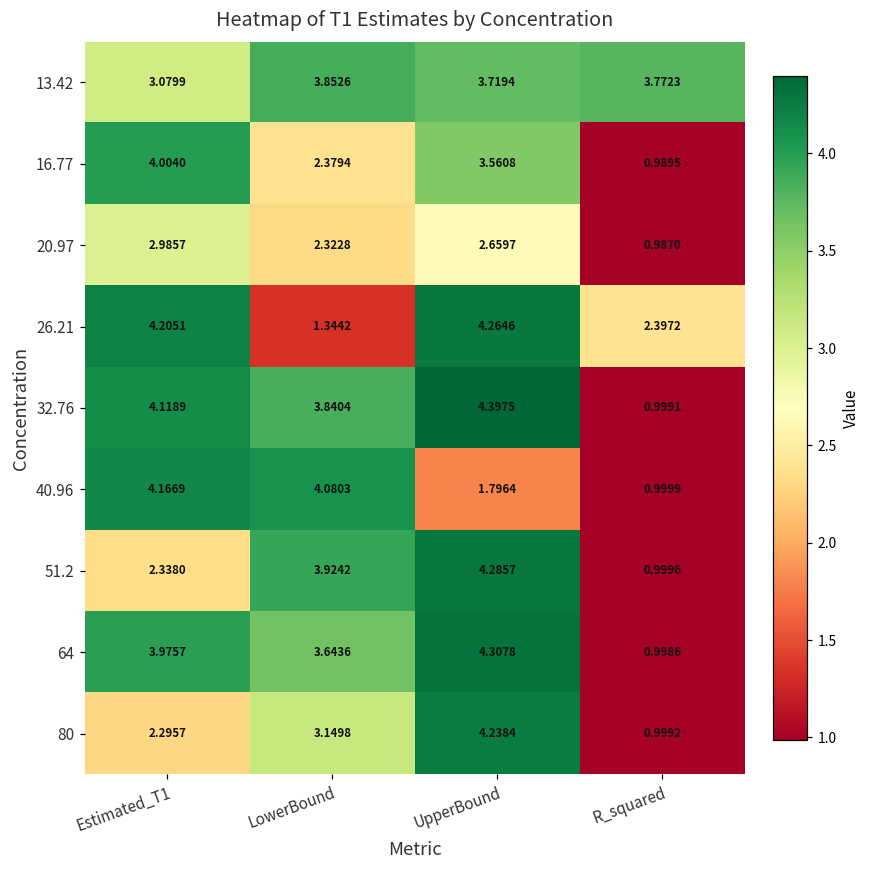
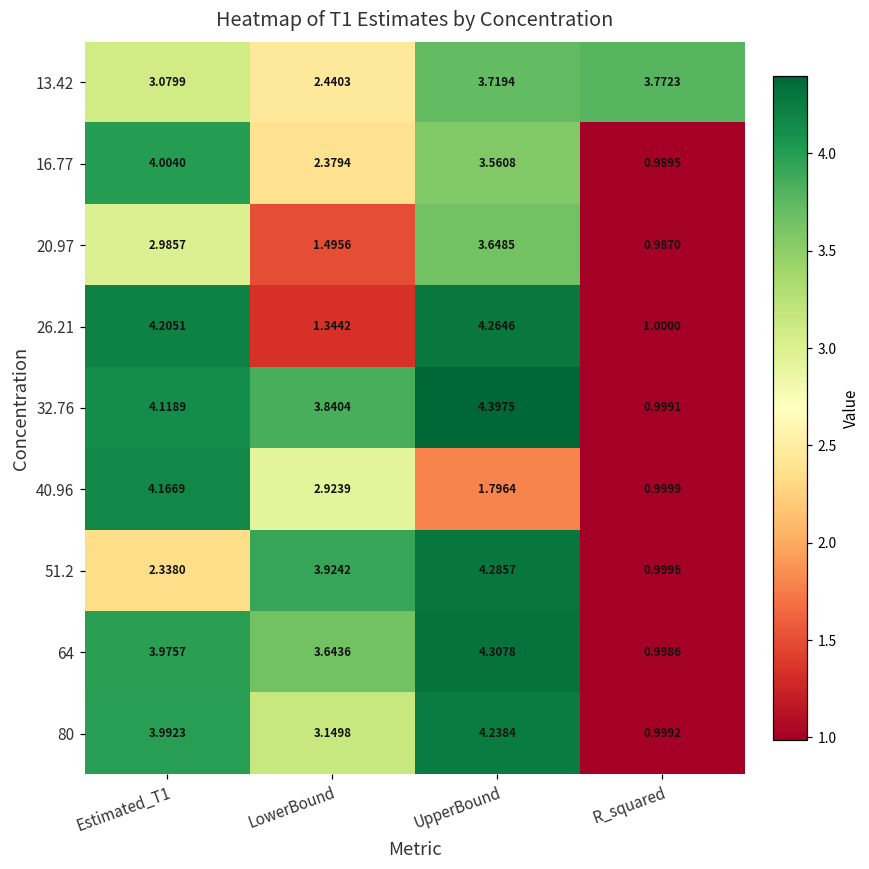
  {
    "13.42": {
      "Estimated_T1": 3.0799,
-     "LowerBound": 3.8526,
+     "LowerBound": 2.4403,
      "UpperBound": 3.7194,
      "R_squared": 3.7723
    },
    "16.77": {
      "Estimated_T1": 4.0040,
      "LowerBound": 2.3794,
      "UpperBound": 3.5608,
      "R_squared": 0.9895
    },
    "20.97": {
      "Estimated_T1": 2.9857,
-     "LowerBound": 2.3228,
-     "UpperBound": 2.6597,
+     "LowerBound": 1.4956,
+     "UpperBound": 3.6485,
      "R_squared": 0.9870
    },
    "26.21": {
      "Estimated_T1": 4.2051,
      "LowerBound": 1.3442,
      "UpperBound": 4.2646,
-     "R_squared": 2.3972
+     "R_squared": 1.0000
    },
    "32.76": {
      "Estimated_T1": 4.1189,
      "LowerBound": 3.8404,
      "UpperBound": 4.3975,
      "R_squared": 0.9991
    },
    "40.96": {
      "Estimated_T1": 4.1669,
-     "LowerBound": 4.0803,
+     "LowerBound": 2.9239,
      "UpperBound": 1.7964,
      "R_squared": 0.9999
    },
    "51.2": {
      "Estimated_T1": 2.3380,
      "LowerBound": 3.9242,
      "UpperBound": 4.2857,
      "R_squared": 0.9996
    },
    "64": {
      "Estimated_T1": 3.9757,
      "LowerBound": 3.6436,
      "UpperBound": 4.3078,
      "R_squared": 0.9986
    },
    "80": {
-     "Estimated_T1": 2.2957,
+     "Estimated_T1": 3.9923,
      "LowerBound": 3.1498,
      "UpperBound": 4.2384,
      "R_squared": 0.9992
    }
  }
